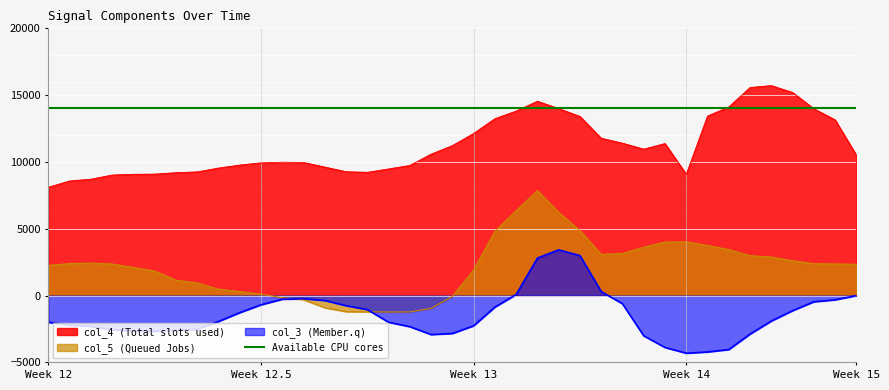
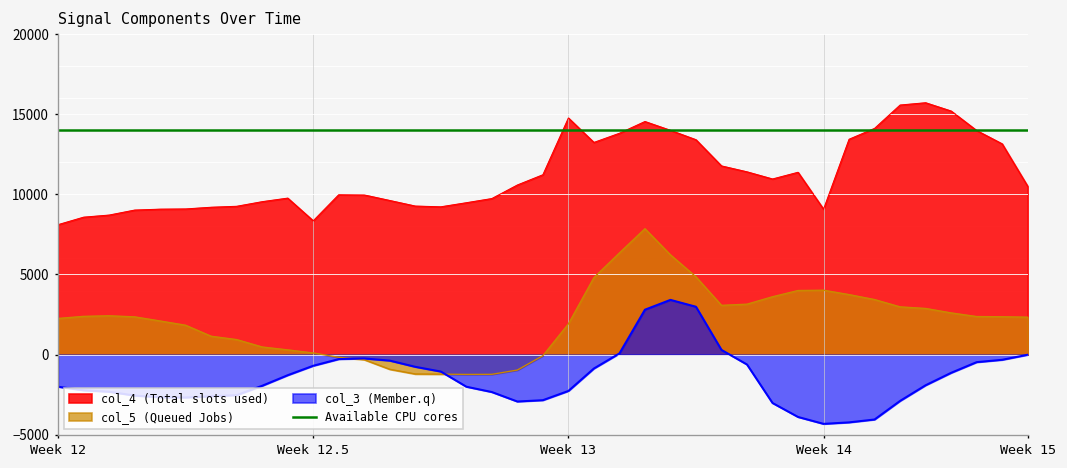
  {
    "col_4 (Total slots used)": {
      "Week 12": 8100,
-     "Week 12.5": 9900,
-     "Week 13": 12100,
+     "Week 12.5": 8400,
+     "Week 13": 14800,
      "Week 14": 9100,
      "Week 15": 10500
    }
  }
